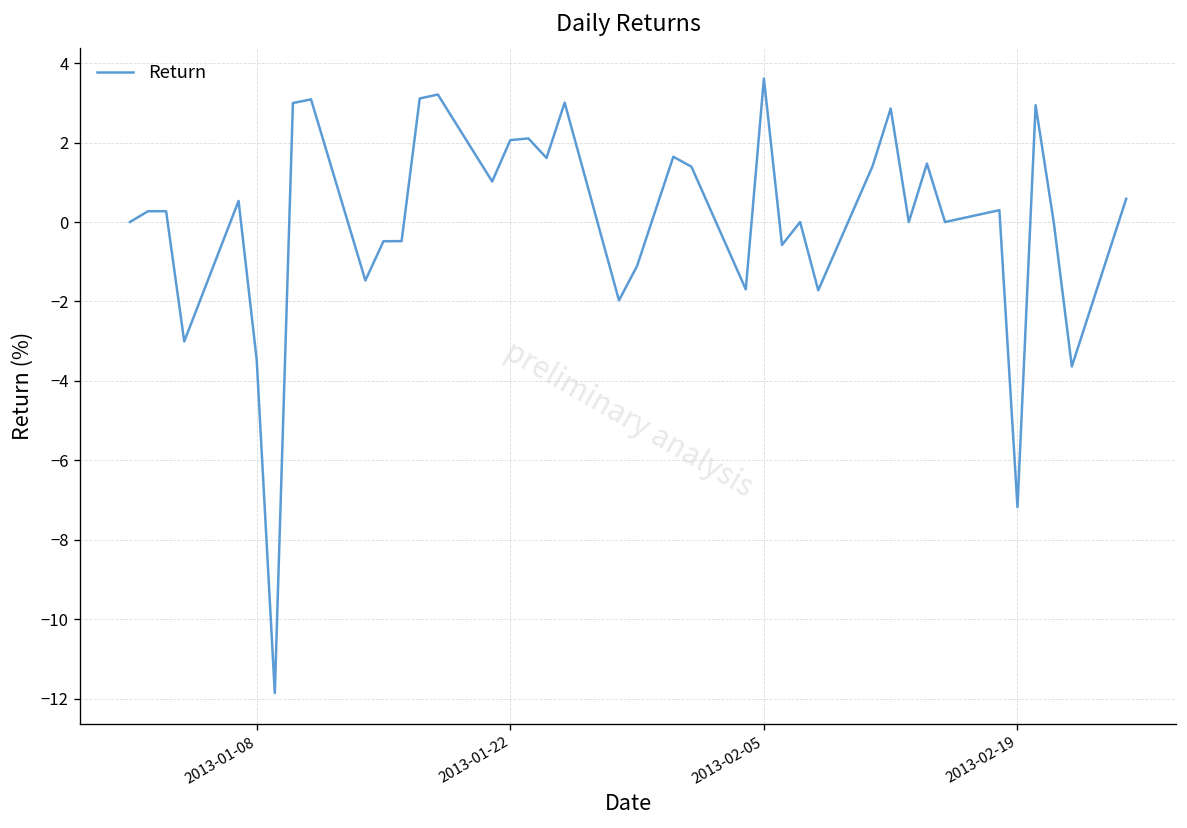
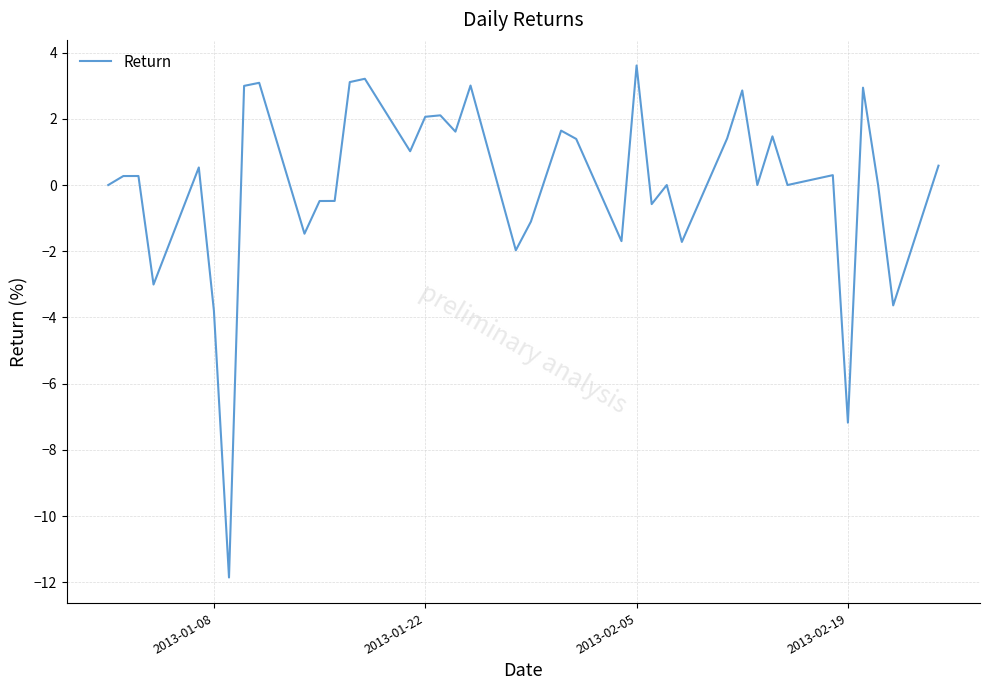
  {
-   "2013-01-08": -3.5,
+   "2013-01-08": -3.8,
    "2013-01-22": 2.1,
    "2013-02-05": 3.6,
    "2013-02-19": -7.2
  }
